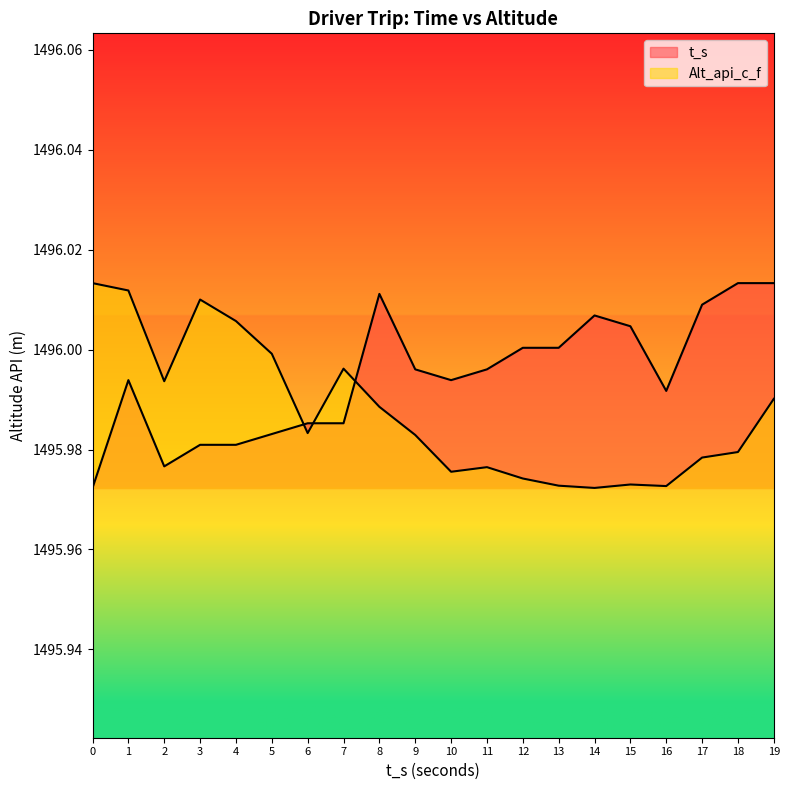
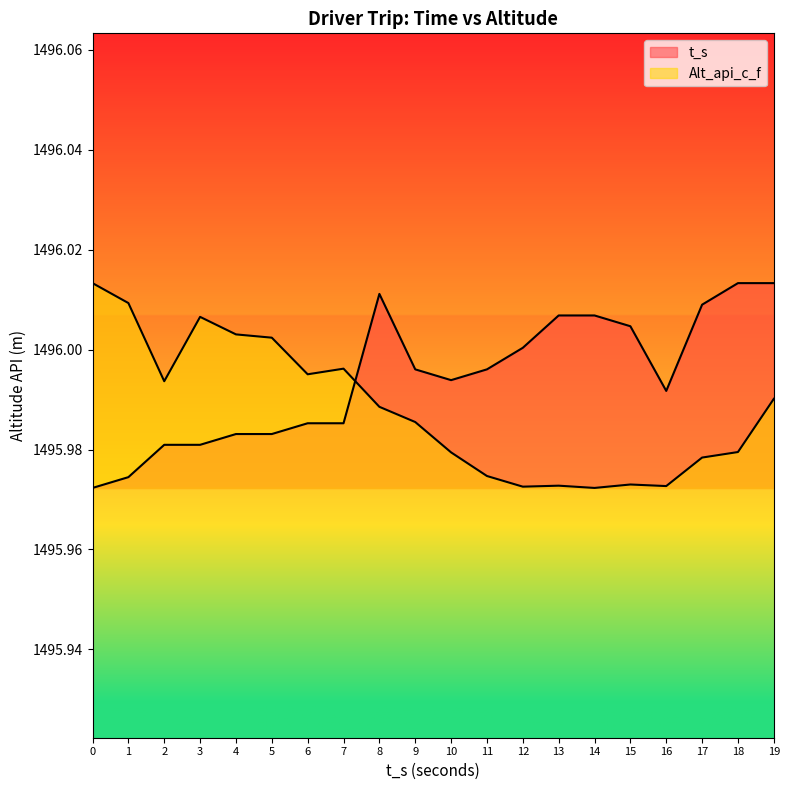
  {
    "t_s": {
      "0": 1495.972,
-     "1": 1495.994,
-     "2": 1495.977,
+     "1": 1495.974,
+     "2": 1495.981,
      "3": 1495.981,
-     "4": 1495.981,
+     "4": 1495.983,
      "5": 1495.983,
      "6": 1495.985,
      "7": 1495.985,
      "8": 1496.011,
      "9": 1495.996,
      "10": 1495.994,
      "11": 1495.996,
      "12": 1496.000,
-     "13": 1496.000,
+     "13": 1496.007,
      "14": 1496.007,
      "15": 1496.005,
      "16": 1495.992,
      "17": 1496.009,
      "18": 1496.013,
      "19": 1496.013
    },
    "Alt_api_c_f": {
      "0": 1496.013,
-     "1": 1496.012,
+     "1": 1496.009,
      "2": 1495.994,
-     "3": 1496.010,
-     "4": 1496.006,
-     "5": 1495.999,
-     "6": 1495.983,
+     "3": 1496.007,
+     "4": 1496.003,
+     "5": 1496.002,
+     "6": 1495.995,
      "7": 1495.996,
      "8": 1495.989,
-     "9": 1495.983,
-     "10": 1495.976,
-     "11": 1495.976,
-     "12": 1495.974,
+     "9": 1495.986,
+     "10": 1495.979,
+     "11": 1495.975,
+     "12": 1495.973,
      "13": 1495.973,
      "14": 1495.972,
      "15": 1495.973,
      "16": 1495.973,
      "17": 1495.978,
      "18": 1495.980,
      "19": 1495.990
    }
  }
